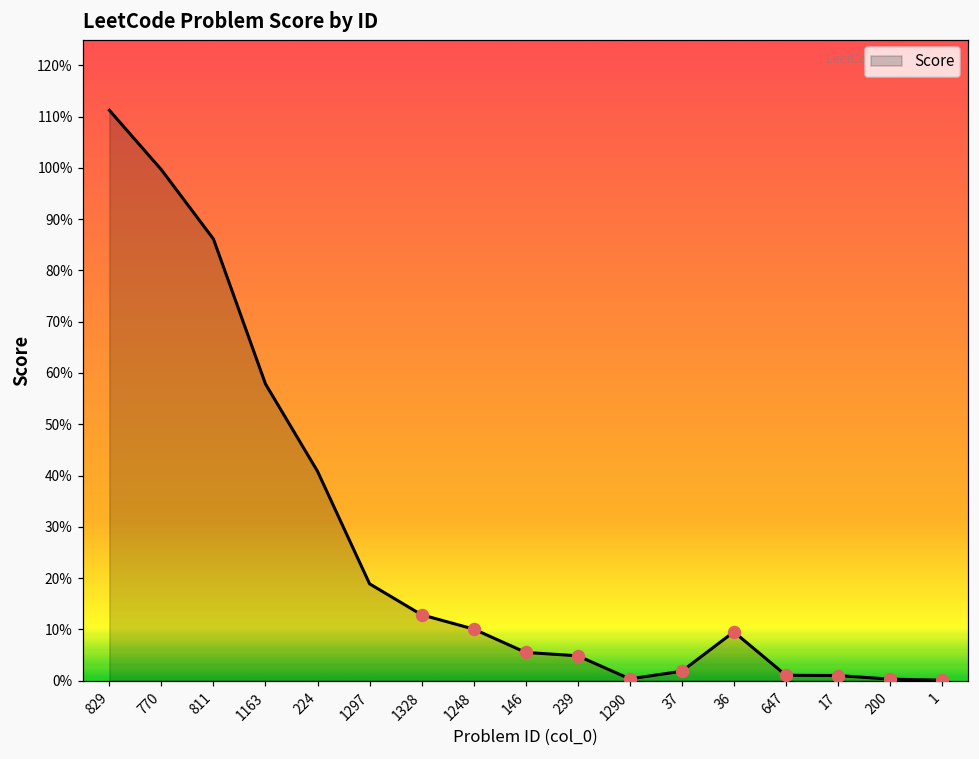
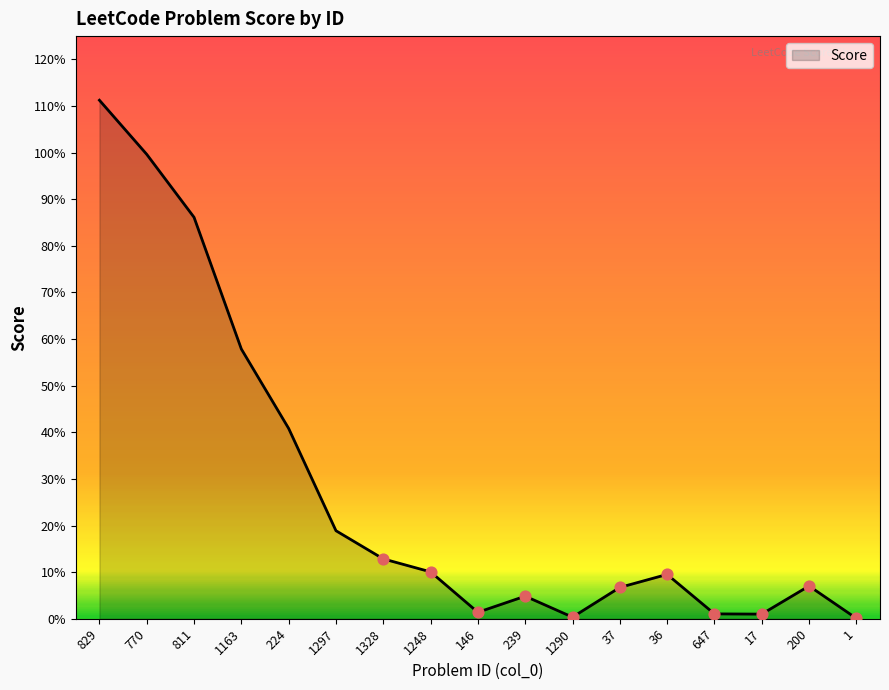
  {
    "Score": {
      "829": "111%",
      "770": "100%",
      "811": "86%",
      "1163": "58%",
      "224": "41%",
      "1297": "19%",
-     "146": "5%",
-     "37": "2%",
-     "200": "0%"
+     "146": "1%",
+     "37": "7%",
+     "200": "7%"
    }
  }
